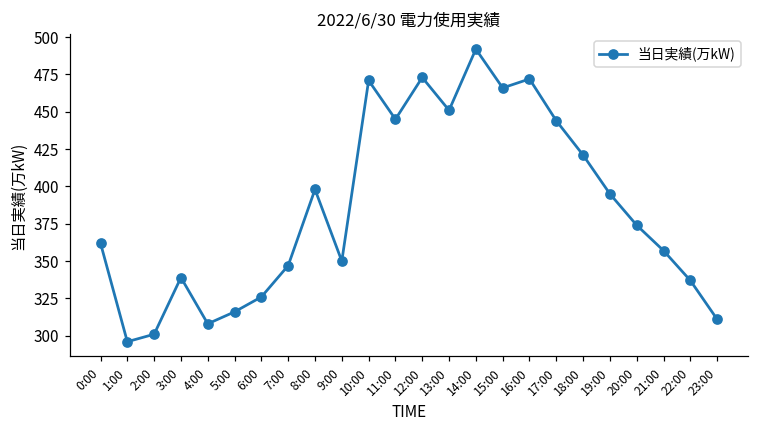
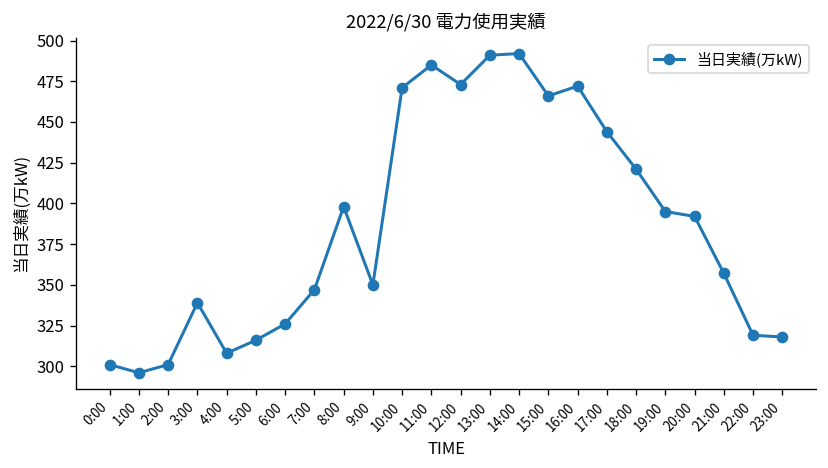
  {
-   "0:00": 362,
+   "0:00": 301,
    "1:00": 296,
    "2:00": 301,
    "3:00": 339,
    "4:00": 308,
    "5:00": 316,
    "6:00": 326,
    "7:00": 347,
    "8:00": 398,
    "9:00": 350,
    "10:00": 471,
-   "11:00": 445,
+   "11:00": 485,
    "12:00": 473,
-   "13:00": 451,
+   "13:00": 491,
    "14:00": 492,
    "15:00": 466,
    "16:00": 472,
    "17:00": 444,
    "18:00": 421,
    "19:00": 395,
-   "20:00": 374,
+   "20:00": 392,
    "21:00": 357,
-   "22:00": 337,
-   "23:00": 311
+   "22:00": 319,
+   "23:00": 318
  }
